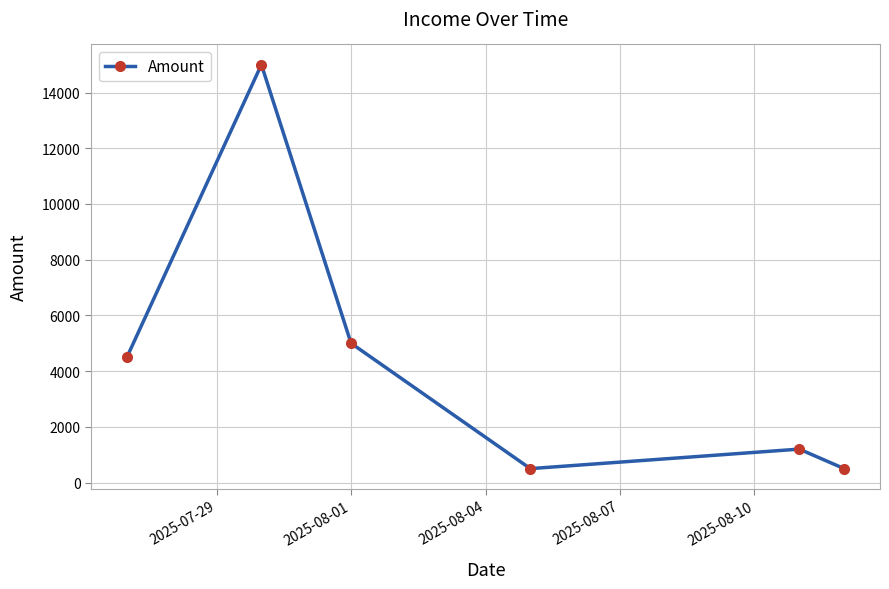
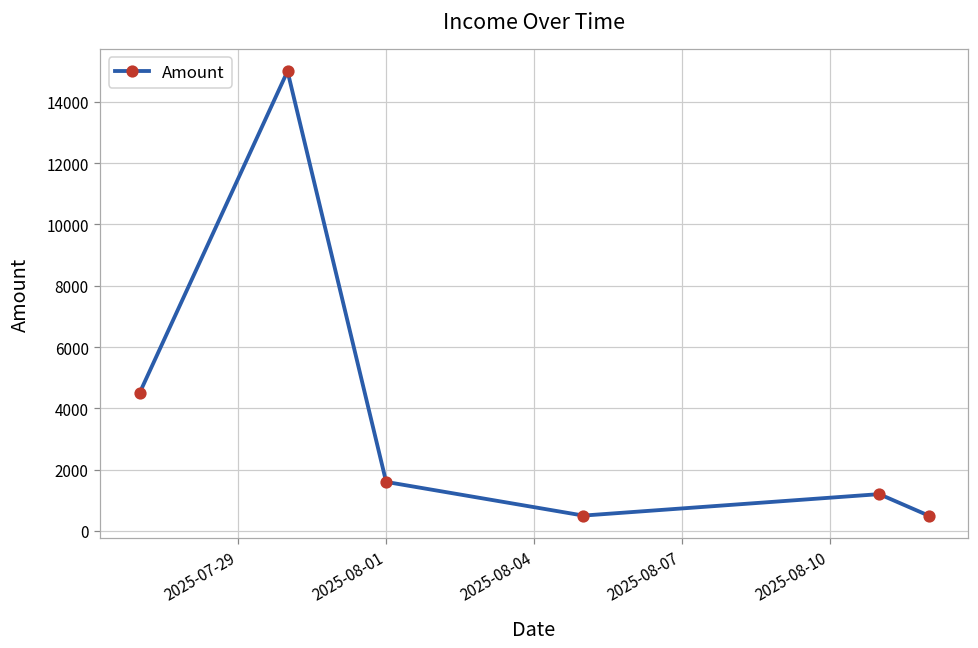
  {
-   "2025-08-01": 5000
+   "2025-08-01": 1600
  }
